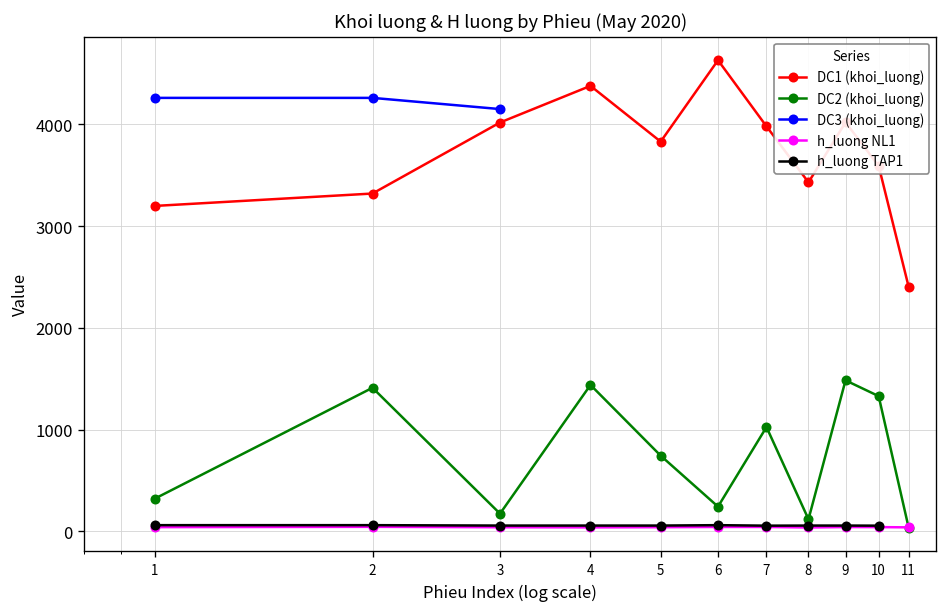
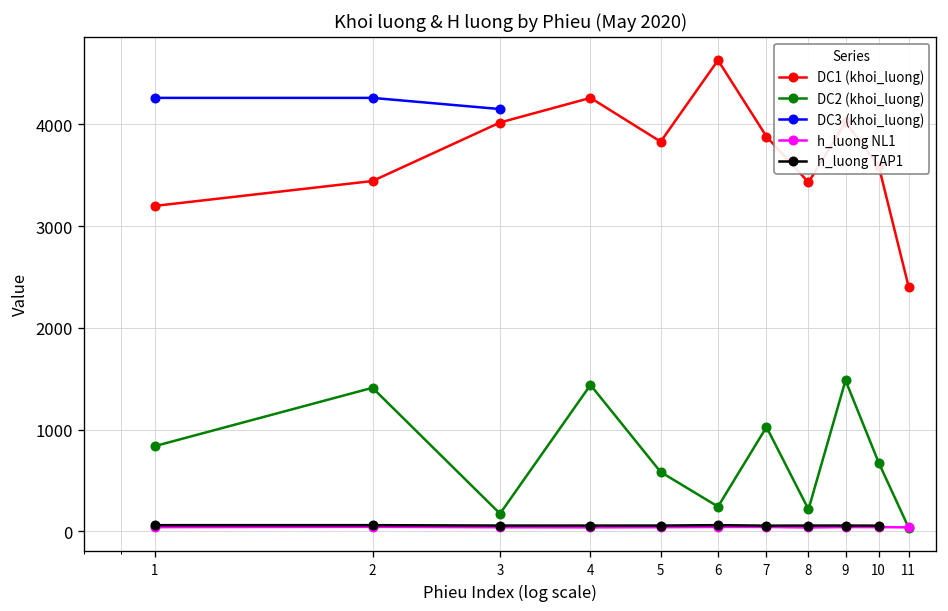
  {
    "DC1 (khoi_luong)": {
      "1": 3200,
-     "2": 3300,
+     "2": 3400,
      "3": 4000,
-     "4": 4400,
+     "4": 4300,
      "5": 3800,
      "6": 4600,
-     "7": 4000,
+     "7": 3900,
      "8": 3400,
      "10": 3600,
      "11": 2400
    },
    "DC2 (khoi_luong)": {
-     "1": 300,
+     "1": 800,
      "2": 1400,
      "3": 200,
      "4": 1400,
-     "5": 700,
+     "5": 600,
      "6": 200,
      "7": 1000,
-     "8": 100,
+     "8": 200,
      "9": 1500,
-     "10": 1300
+     "10": 700
    },
    "DC3 (khoi_luong)": {
      "1": 4300,
      "2": 4300,
      "3": 4200
    }
  }
